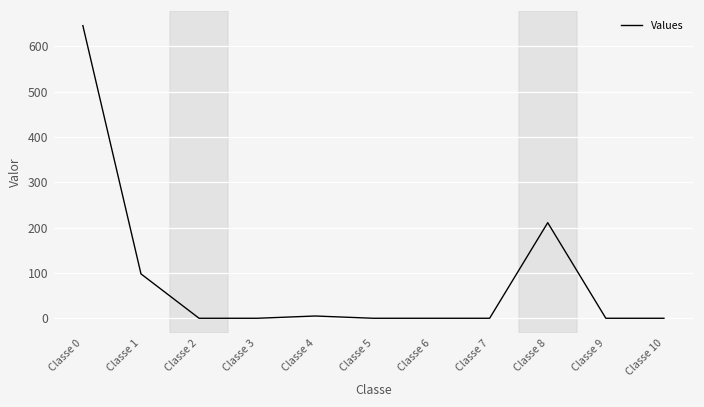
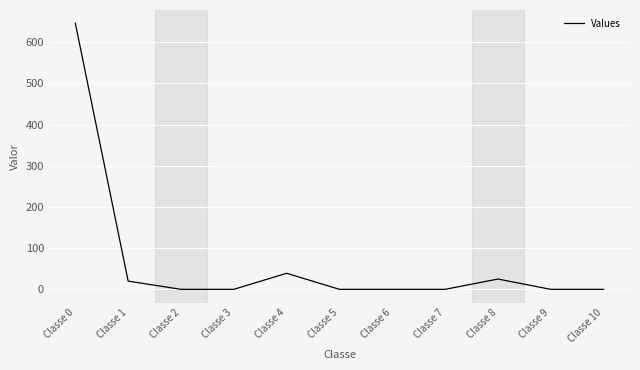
  {
    "Classe 0": 650,
-   "Classe 1": 100,
+   "Classe 1": 20,
    "Classe 2": 0,
    "Classe 3": 0,
-   "Classe 4": 10,
+   "Classe 4": 40,
    "Classe 5": 0,
    "Classe 6": 0,
    "Classe 7": 0,
-   "Classe 8": 210,
+   "Classe 8": 30,
    "Classe 9": 0,
    "Classe 10": 0
  }
